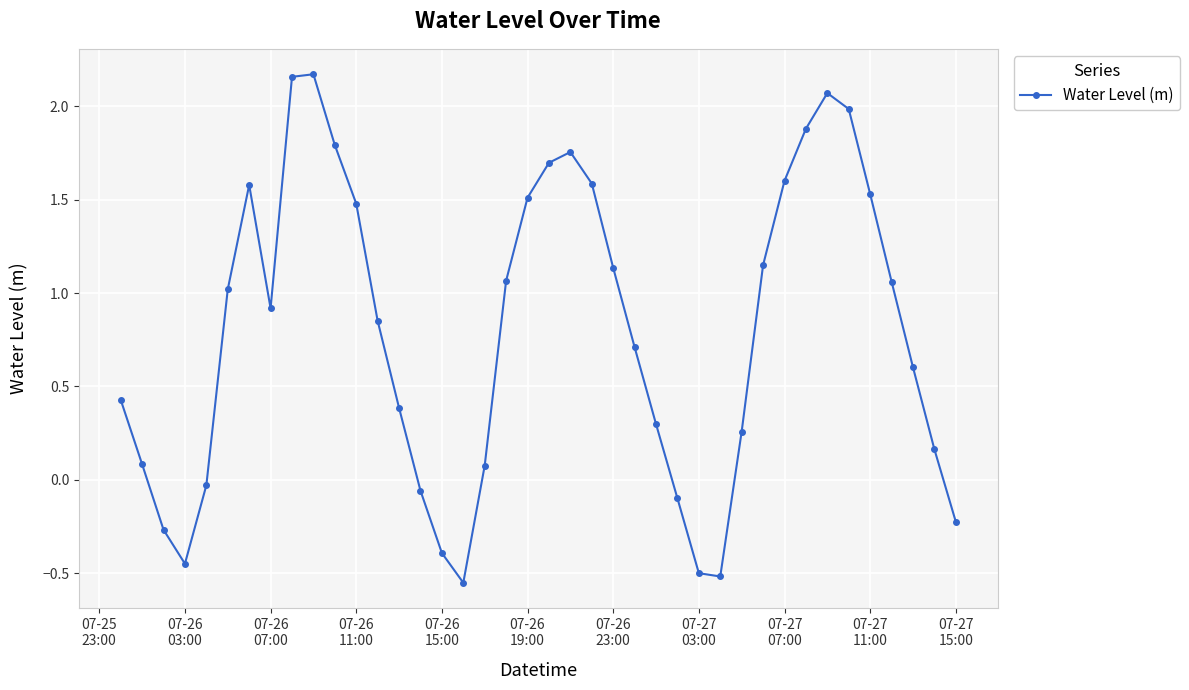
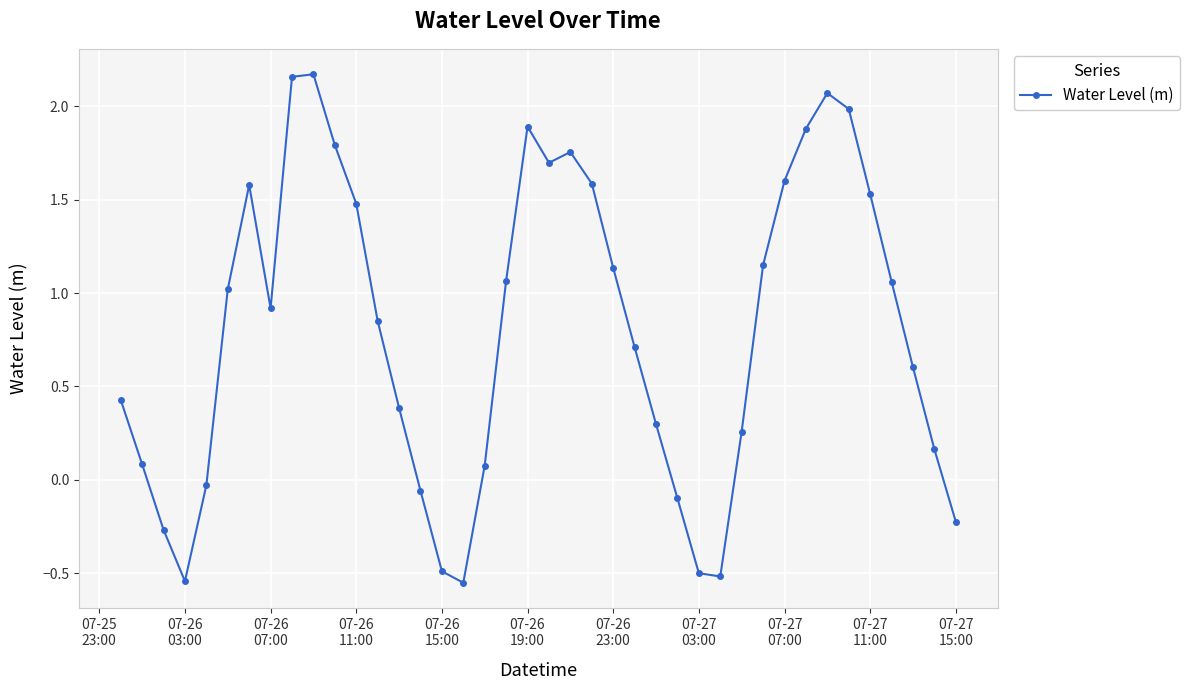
  {
-   "07-26 03:00": -0.45,
+   "07-26 03:00": -0.54,
    "07-26 07:00": 0.92,
    "07-26 11:00": 1.48,
-   "07-26 15:00": -0.39,
-   "07-26 19:00": 1.51,
+   "07-26 15:00": -0.49,
+   "07-26 19:00": 1.89,
    "07-26 23:00": 1.14,
    "07-27 03:00": -0.50,
    "07-27 07:00": 1.60,
    "07-27 11:00": 1.53,
    "07-27 15:00": -0.22
  }
